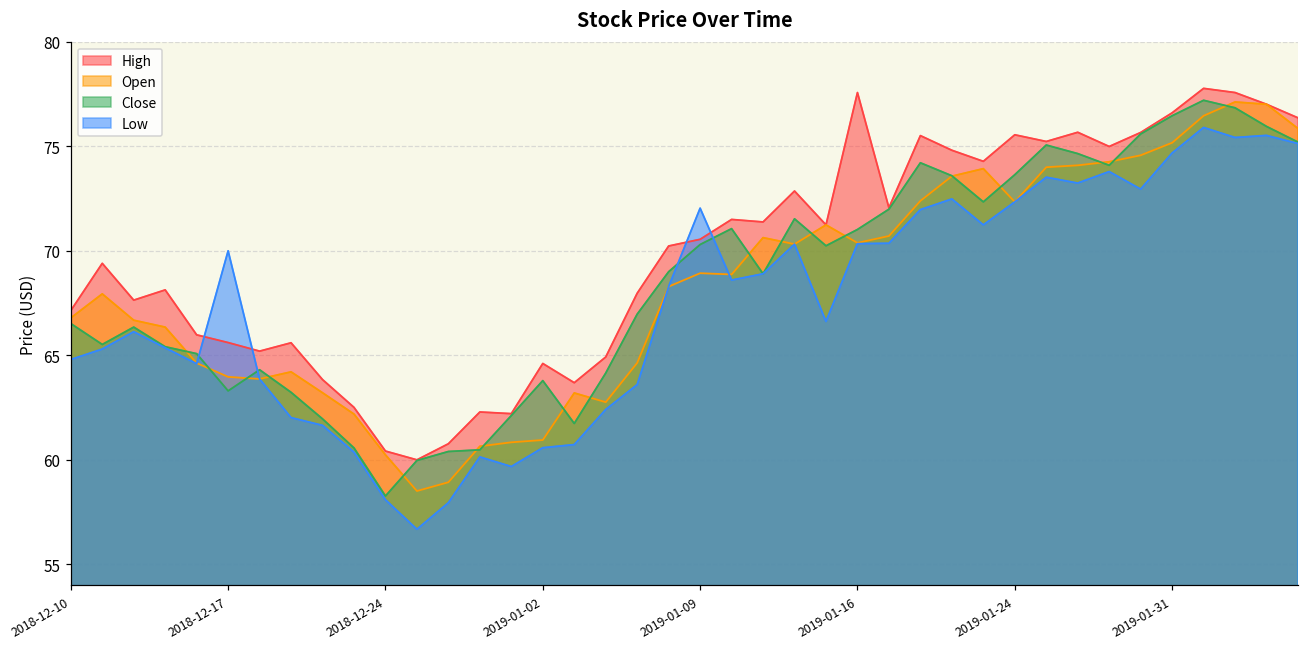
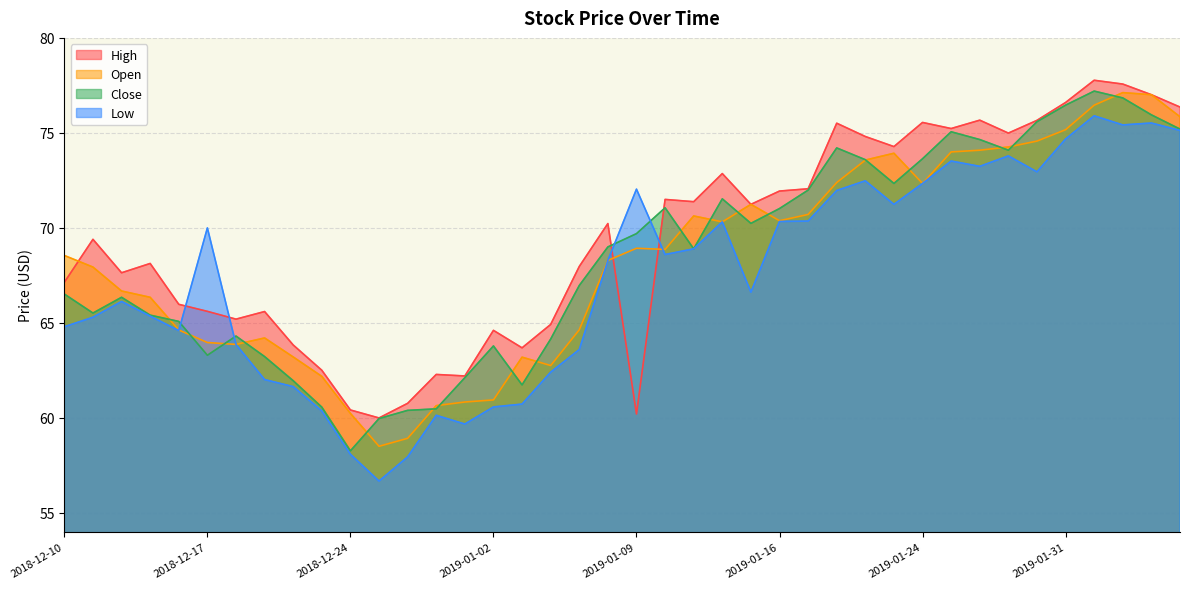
  {
    "High": {
      "2018-12-10": 67.1,
      "2018-12-17": 65.6,
      "2018-12-24": 60.4,
      "2019-01-02": 64.6,
-     "2019-01-09": 70.6,
-     "2019-01-16": 77.6,
+     "2019-01-09": 60.2,
+     "2019-01-16": 71.9,
      "2019-01-24": 75.6,
      "2019-01-31": 76.6
    },
    "Open": {
-     "2018-12-10": 66.8,
+     "2018-12-10": 68.6,
      "2018-12-17": 64.0,
      "2018-12-24": 60.2,
      "2019-01-02": 61.0,
      "2019-01-09": 68.9,
      "2019-01-31": 75.2
    },
    "Close": {
      "2018-12-10": 66.5,
      "2018-12-17": 63.3,
      "2018-12-24": 58.3,
      "2019-01-02": 63.8,
-     "2019-01-09": 70.3,
+     "2019-01-09": 69.7,
      "2019-01-16": 71.0,
      "2019-01-24": 73.6,
      "2019-01-31": 76.5
    },
    "Low": {
      "2018-12-10": 64.8,
      "2018-12-17": 70.0,
      "2018-12-24": 58.1,
      "2019-01-02": 60.6,
      "2019-01-09": 72.0,
      "2019-01-31": 74.7
    }
  }
